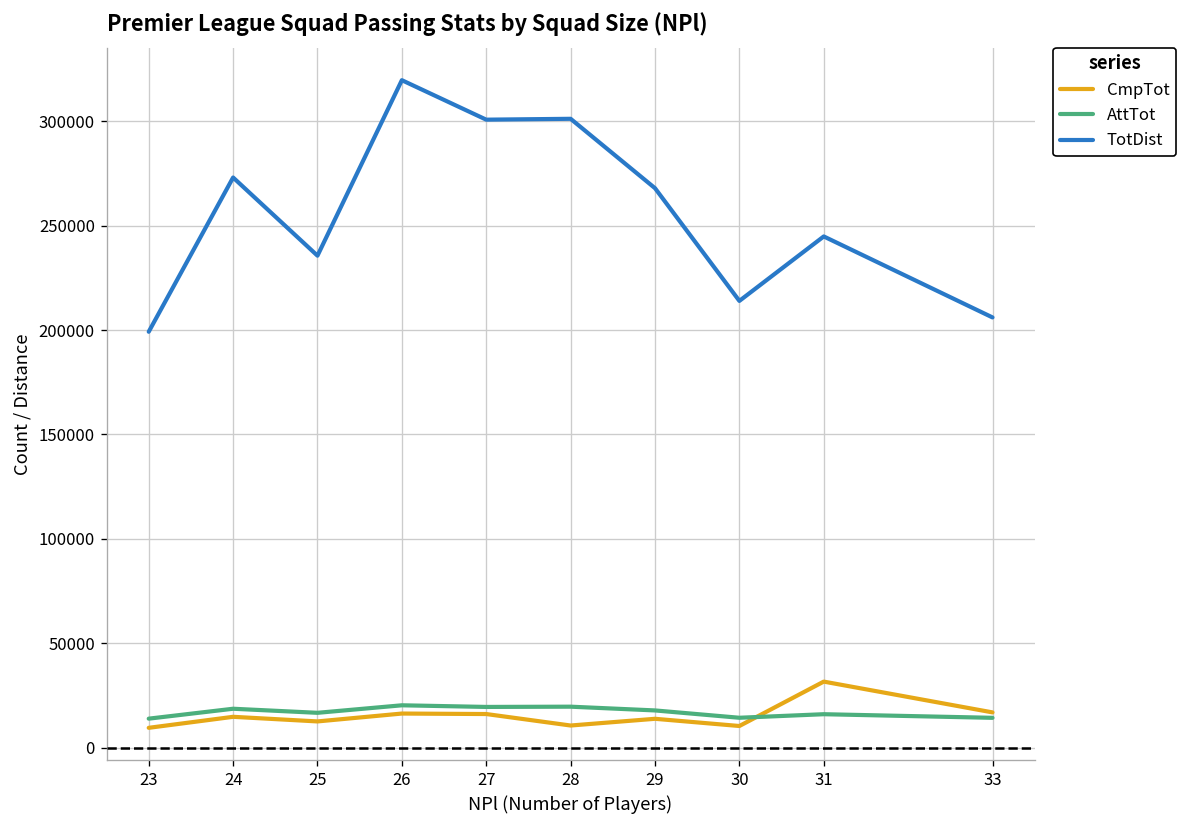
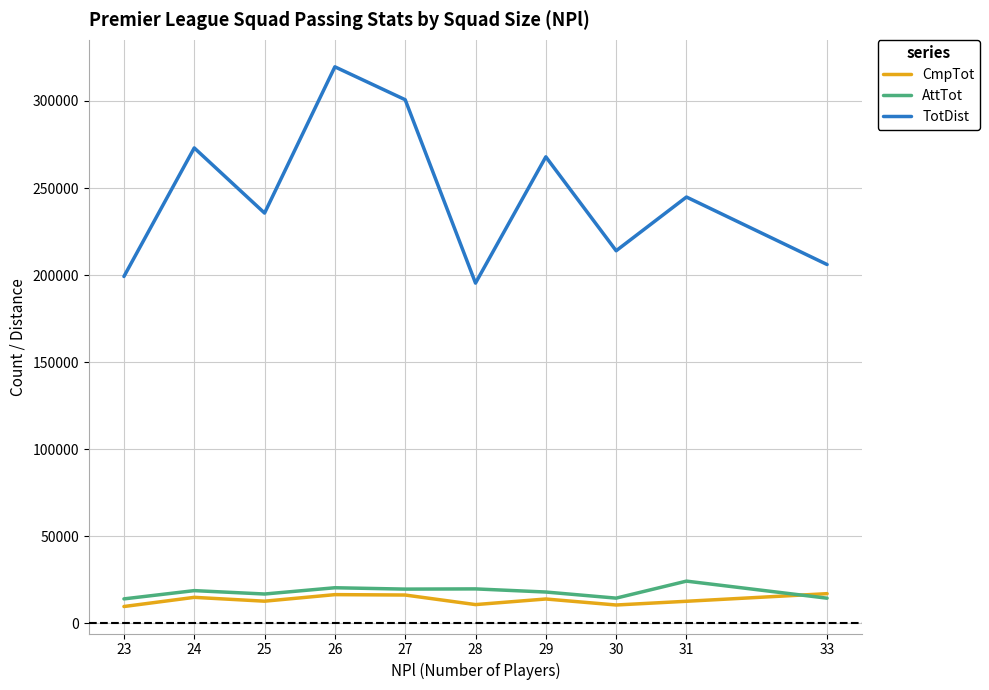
  {
    "CmpTot": {
      "23": 10000,
      "24": 15000,
      "25": 13000,
      "26": 16000,
      "27": 16000,
      "28": 11000,
      "29": 14000,
      "30": 10000,
-     "31": 32000,
+     "31": 13000,
      "33": 17000
    },
    "AttTot": {
      "23": 14000,
      "24": 19000,
      "25": 17000,
      "26": 20000,
      "27": 20000,
      "28": 20000,
      "29": 18000,
      "30": 14000,
-     "31": 16000,
+     "31": 24000,
      "33": 14000
    },
    "TotDist": {
      "23": 199000,
      "24": 273000,
      "25": 236000,
      "26": 320000,
      "27": 301000,
-     "28": 301000,
+     "28": 195000,
      "29": 268000,
      "30": 214000,
      "31": 245000,
      "33": 206000
    }
  }
